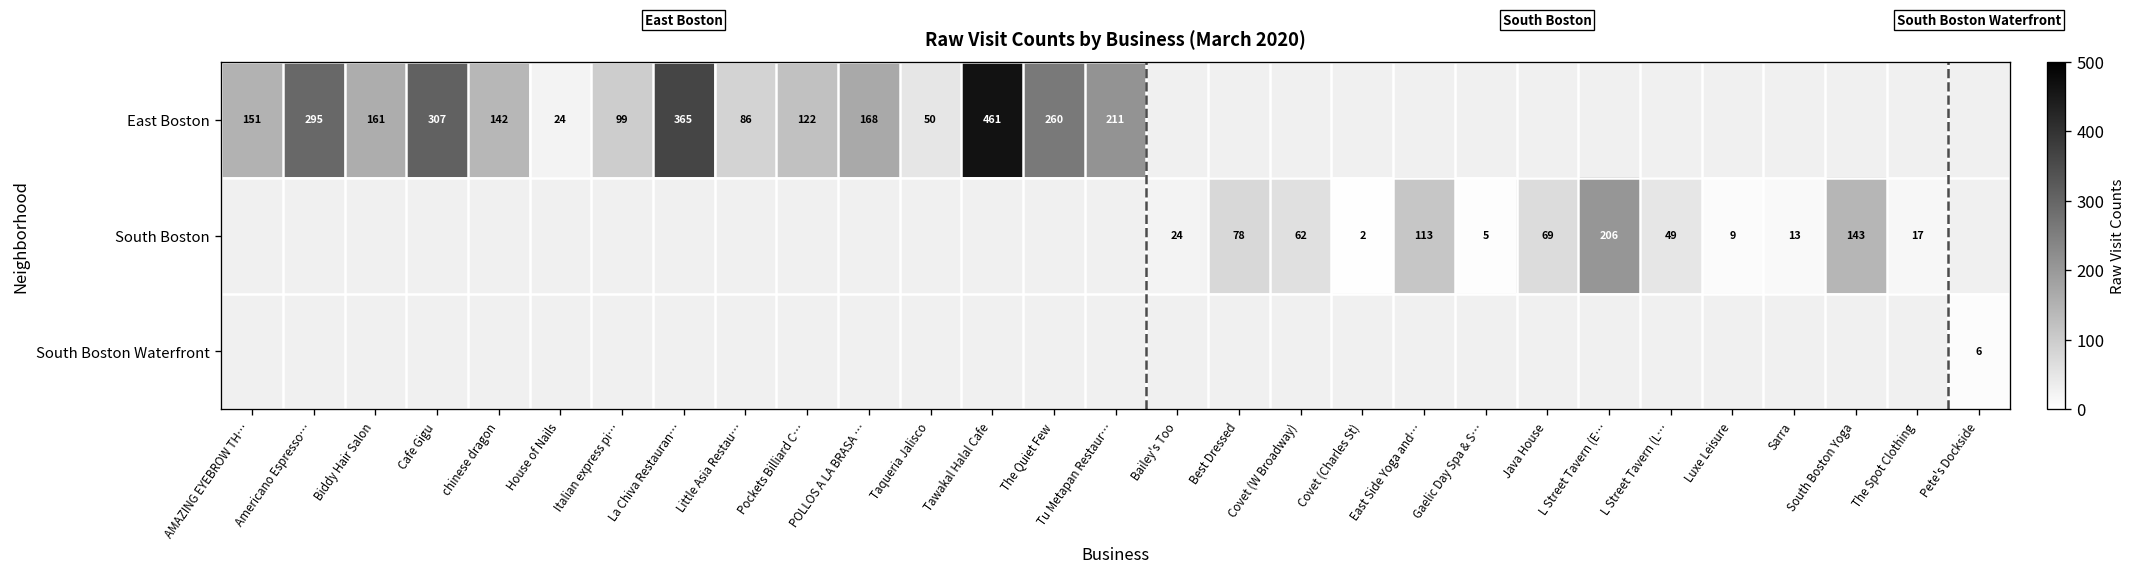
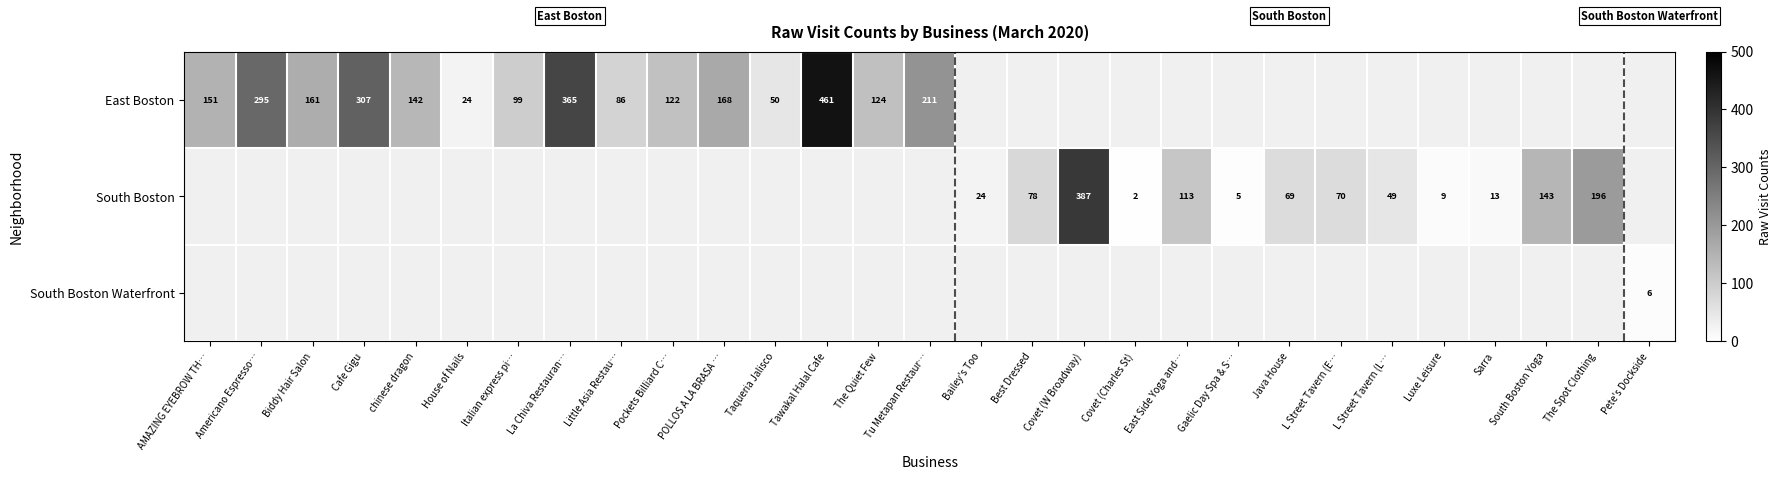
  {
    "East Boston": {
      "AMAZING EYEBROW TH…": 151,
      "Americano Espresso…": 295,
      "Biddy Hair Salon": 161,
      "Cafe Gigu": 307,
      "chinese dragon": 142,
      "House of Nails": 24,
      "Italian express pi…": 99,
      "La Chiva Restauran…": 365,
      "Little Asia Restau…": 86,
      "Pockets Billiard C…": 122,
      "POLLOS A LA BRASA …": 168,
      "Taqueria Jalisco": 50,
      "Tawakal Halal Cafe": 461,
-     "The Quiet Few": 260,
+     "The Quiet Few": 124,
      "Tu Metapan Restaur…": 211
    },
    "South Boston": {
      "Bailey's Too": 24,
      "Best Dressed": 78,
-     "Covet (W Broadway)": 62,
+     "Covet (W Broadway)": 387,
      "Covet (Charles St)": 2,
      "East Side Yoga and…": 113,
      "Gaelic Day Spa & S…": 5,
      "Java House": 69,
-     "L Street Tavern (E…": 206,
+     "L Street Tavern (E…": 70,
      "L Street Tavern (L…": 49,
      "Luxe Leisure": 9,
      "Sarra": 13,
      "South Boston Yoga": 143,
-     "The Spot Clothing": 17
+     "The Spot Clothing": 196
    },
    "South Boston Waterfront": {
      "Pete's Dockside": 6
    }
  }
